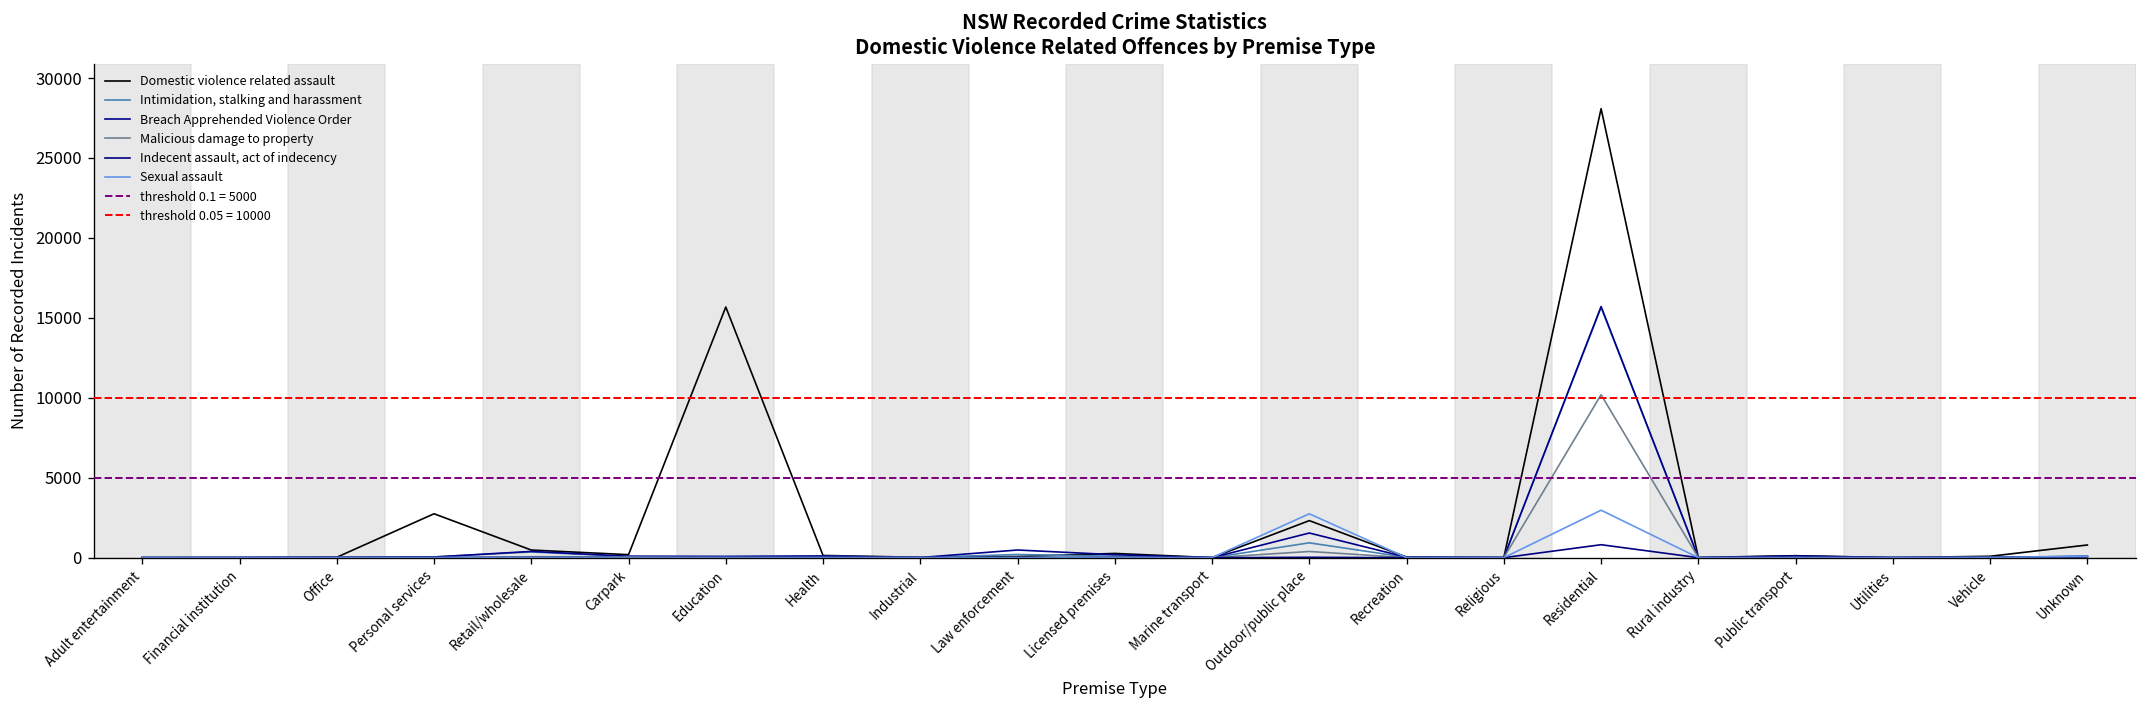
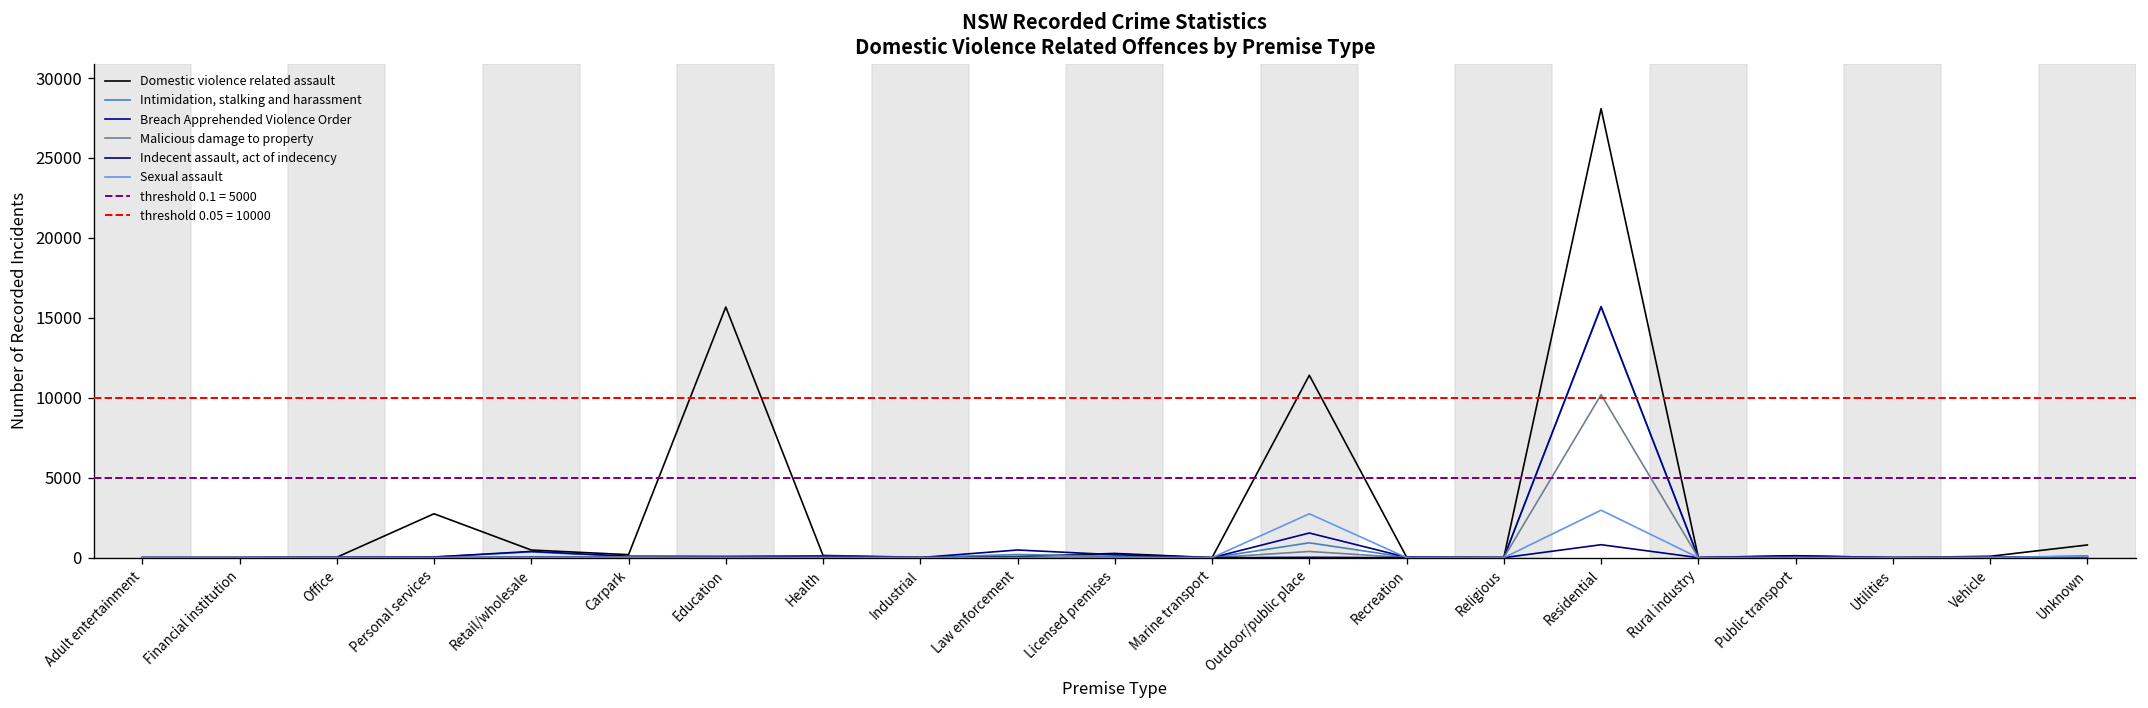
  {
    "Domestic violence related assault": {
      "Personal services": 2700,
      "Education": 15700,
-     "Outdoor/public place": 2300,
+     "Outdoor/public place": 11400,
      "Residential": 28100,
      "Unknown": 800
    },
    "Sexual assault": {
      "Outdoor/public place": 2700,
      "Residential": 3000
    }
  }
